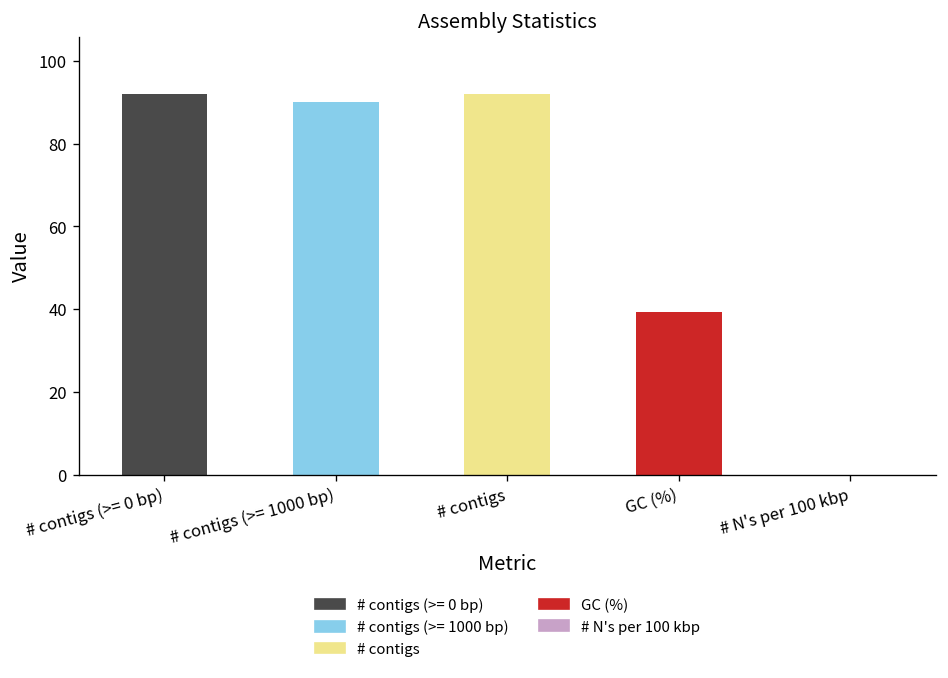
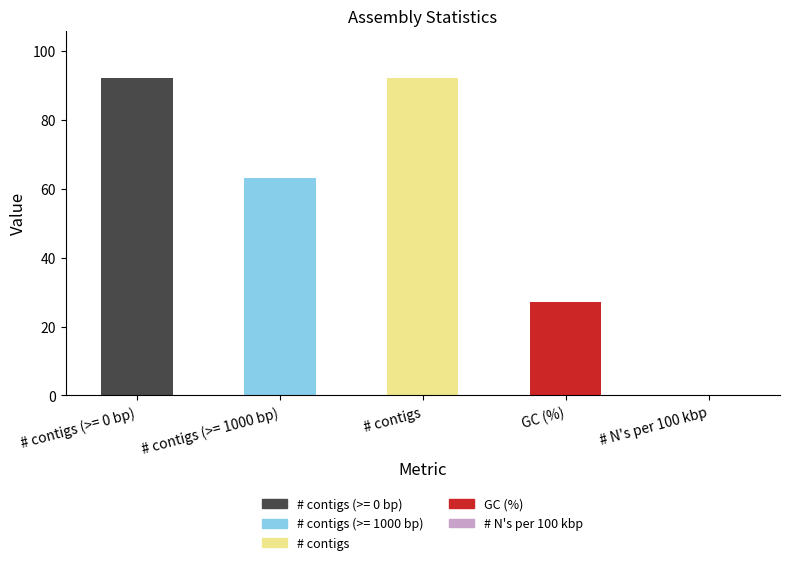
  {
    "# contigs (>= 0 bp)": 92,
-   "# contigs (>= 1000 bp)": 90,
+   "# contigs (>= 1000 bp)": 63,
    "# contigs": 92,
-   "GC (%)": 39,
+   "GC (%)": 27,
    "# N's per 100 kbp": 0
  }
